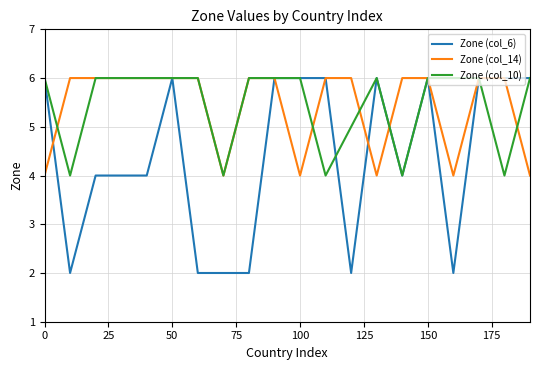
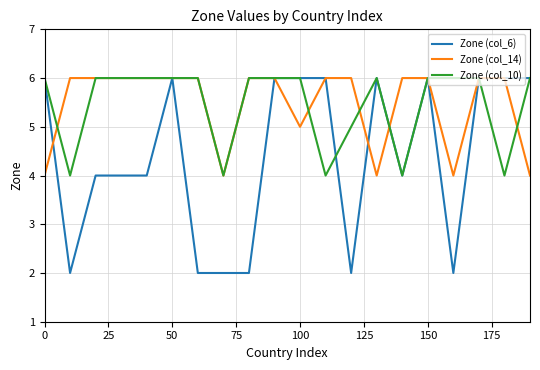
  {
    "Zone (col_14)": {
      "0": 4,
-     "100": 4
+     "100": 5
    }
  }
